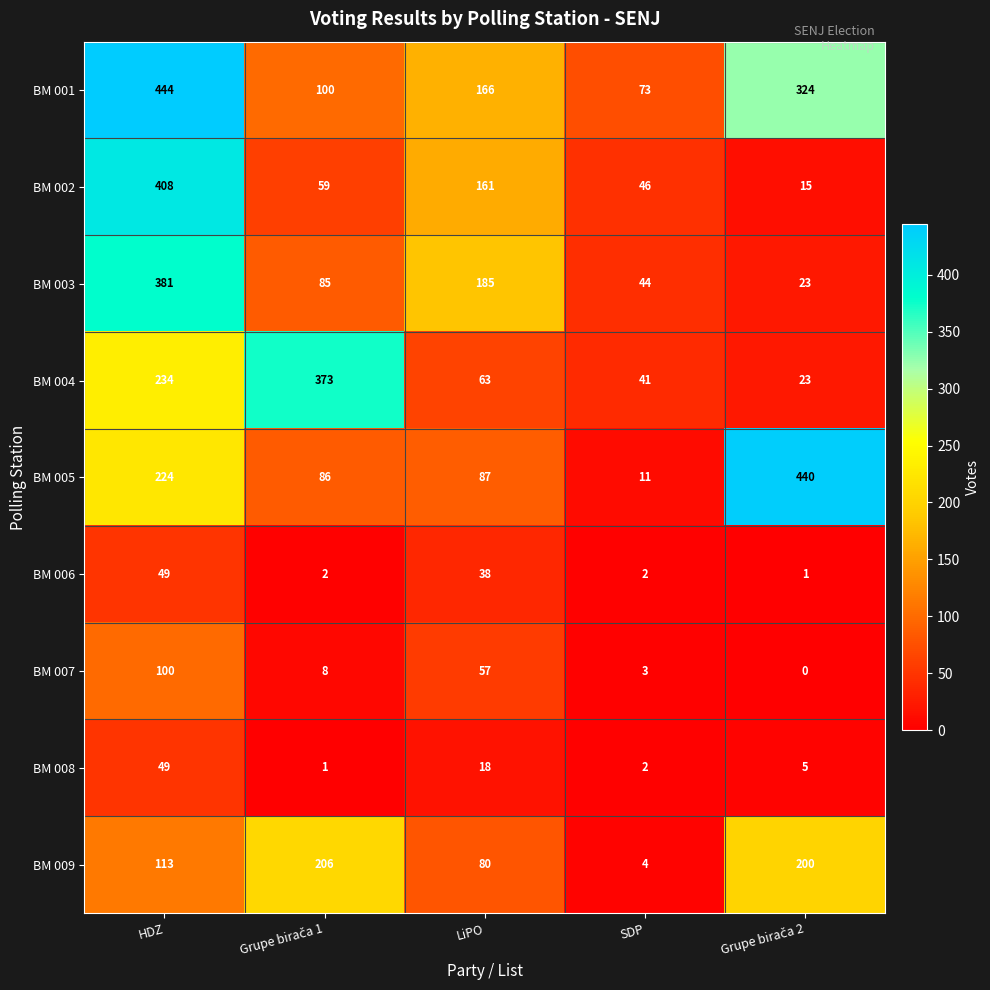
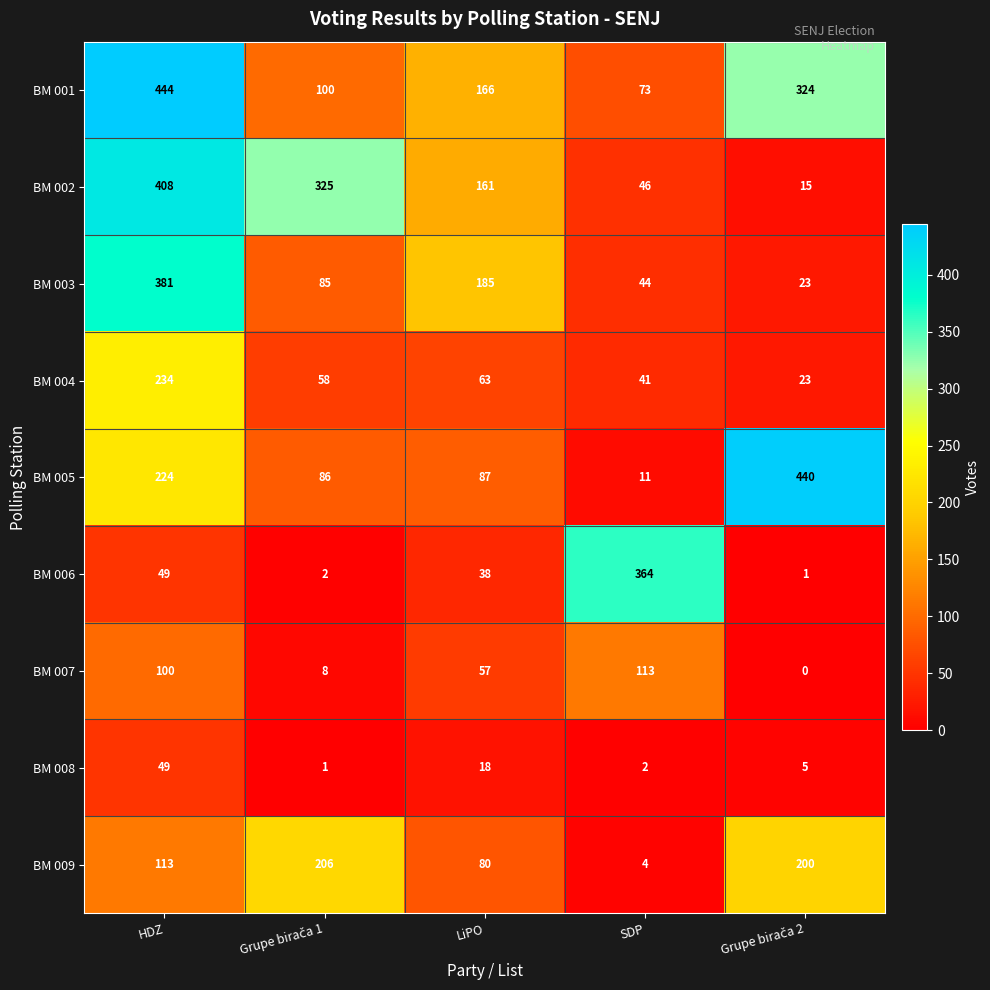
  {
    "BM 001": {
      "HDZ": 444,
      "Grupe birača 1": 100,
      "LiPO": 166,
      "SDP": 73,
      "Grupe birača 2": 324
    },
    "BM 002": {
      "HDZ": 408,
-     "Grupe birača 1": 59,
+     "Grupe birača 1": 325,
      "LiPO": 161,
      "SDP": 46,
      "Grupe birača 2": 15
    },
    "BM 003": {
      "HDZ": 381,
      "Grupe birača 1": 85,
      "LiPO": 185,
      "SDP": 44,
      "Grupe birača 2": 23
    },
    "BM 004": {
      "HDZ": 234,
-     "Grupe birača 1": 373,
+     "Grupe birača 1": 58,
      "LiPO": 63,
      "SDP": 41,
      "Grupe birača 2": 23
    },
    "BM 005": {
      "HDZ": 224,
      "Grupe birača 1": 86,
      "LiPO": 87,
      "SDP": 11,
      "Grupe birača 2": 440
    },
    "BM 006": {
      "HDZ": 49,
      "Grupe birača 1": 2,
      "LiPO": 38,
-     "SDP": 2,
+     "SDP": 364,
      "Grupe birača 2": 1
    },
    "BM 007": {
      "HDZ": 100,
      "Grupe birača 1": 8,
      "LiPO": 57,
-     "SDP": 3,
+     "SDP": 113,
      "Grupe birača 2": 0
    },
    "BM 008": {
      "HDZ": 49,
      "Grupe birača 1": 1,
      "LiPO": 18,
      "SDP": 2,
      "Grupe birača 2": 5
    },
    "BM 009": {
      "HDZ": 113,
      "Grupe birača 1": 206,
      "LiPO": 80,
      "SDP": 4,
      "Grupe birača 2": 200
    }
  }
